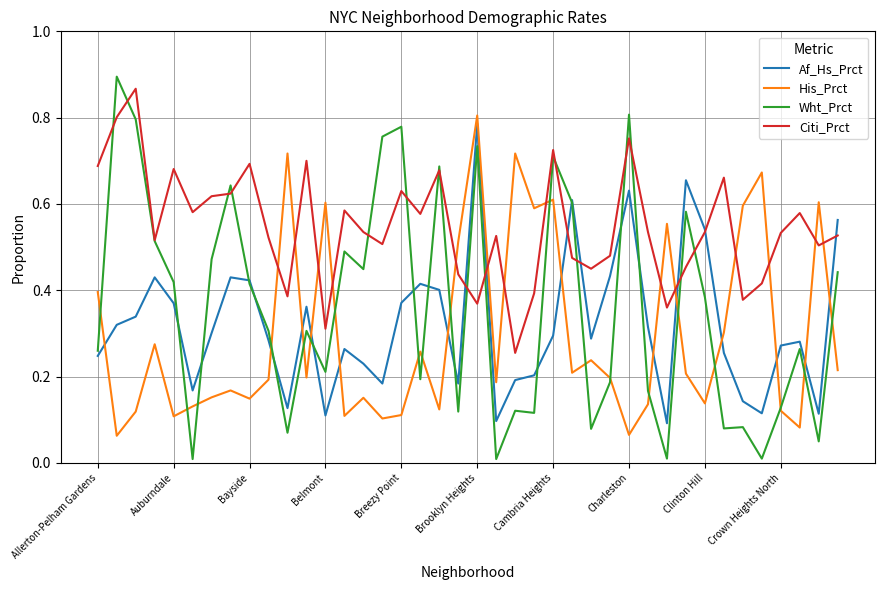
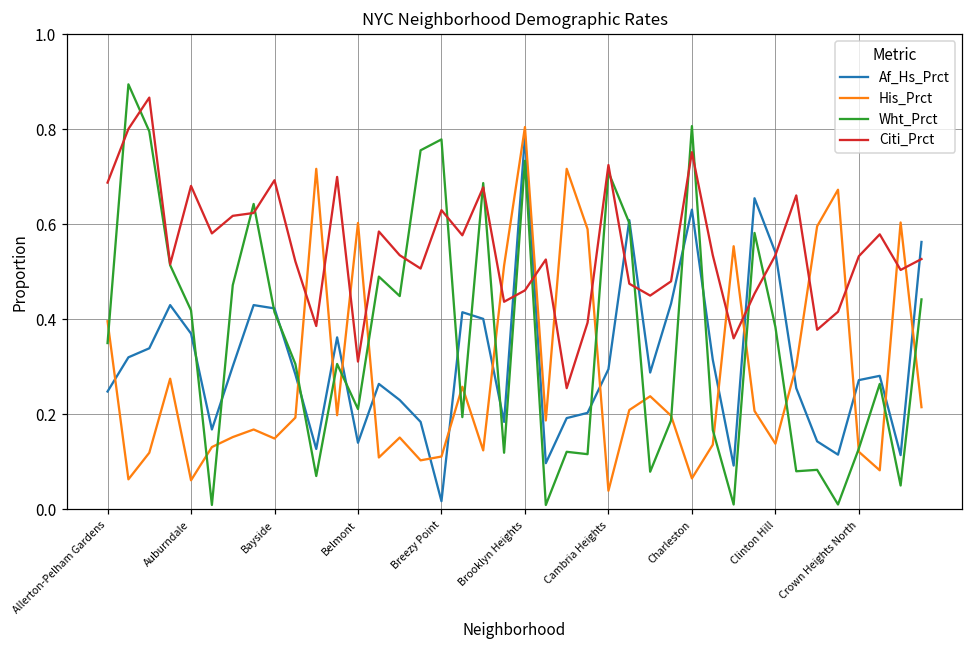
  {
    "Af_Hs_Prct": {
      "Allerton-Pelham Gardens": 0.25,
      "Auburndale": 0.37,
      "Bayside": 0.42,
-     "Belmont": 0.11,
-     "Breezy Point": 0.37,
+     "Belmont": 0.14,
+     "Breezy Point": 0.02,
      "Brooklyn Heights": 0.79,
      "Cambria Heights": 0.30,
      "Charleston": 0.63,
      "Clinton Hill": 0.54,
      "Crown Heights North": 0.27
    },
    "His_Prct": {
      "Allerton-Pelham Gardens": 0.40,
-     "Auburndale": 0.11,
+     "Auburndale": 0.06,
      "Bayside": 0.15,
      "Belmont": 0.60,
      "Breezy Point": 0.11,
      "Brooklyn Heights": 0.81,
-     "Cambria Heights": 0.61,
+     "Cambria Heights": 0.04,
      "Charleston": 0.07,
      "Clinton Hill": 0.14,
      "Crown Heights North": 0.12
    },
    "Wht_Prct": {
-     "Allerton-Pelham Gardens": 0.26,
+     "Allerton-Pelham Gardens": 0.35,
      "Auburndale": 0.42,
      "Bayside": 0.42,
      "Belmont": 0.21,
      "Breezy Point": 0.78,
      "Brooklyn Heights": 0.73,
      "Cambria Heights": 0.71,
      "Charleston": 0.81,
      "Clinton Hill": 0.38,
      "Crown Heights North": 0.13
    },
    "Citi_Prct": {
      "Allerton-Pelham Gardens": 0.69,
      "Auburndale": 0.68,
      "Bayside": 0.69,
      "Belmont": 0.31,
      "Breezy Point": 0.63,
-     "Brooklyn Heights": 0.37,
+     "Brooklyn Heights": 0.46,
      "Cambria Heights": 0.73,
      "Charleston": 0.75,
      "Clinton Hill": 0.54,
      "Crown Heights North": 0.53
    }
  }
